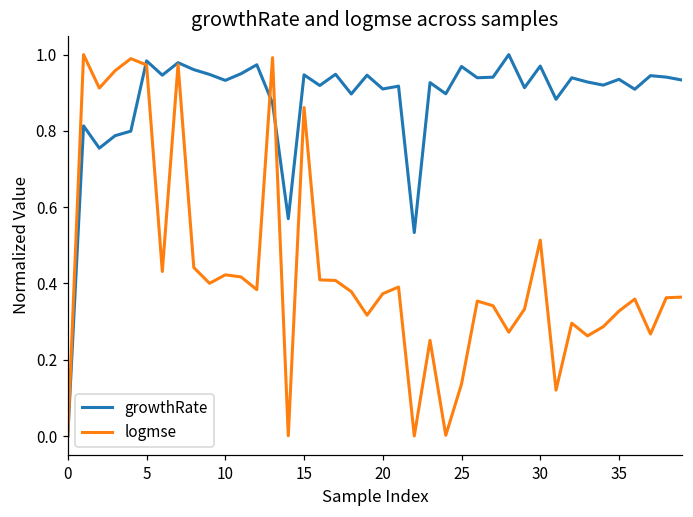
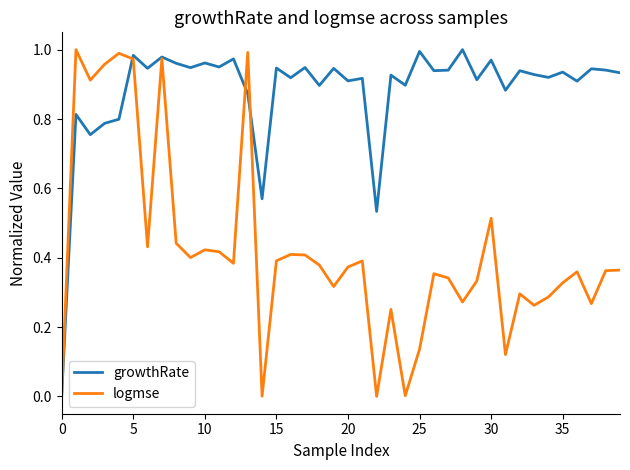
  {
    "growthRate": {
      "5": 0.98,
-     "10": 0.93,
+     "10": 0.96,
      "15": 0.95,
      "20": 0.91,
-     "25": 0.97,
+     "25": 0.99,
      "30": 0.97,
      "35": 0.94
    },
    "logmse": {
      "5": 0.97,
      "10": 0.42,
-     "15": 0.86,
+     "15": 0.39,
      "20": 0.37,
      "25": 0.14,
      "30": 0.51,
      "35": 0.33
    }
  }
